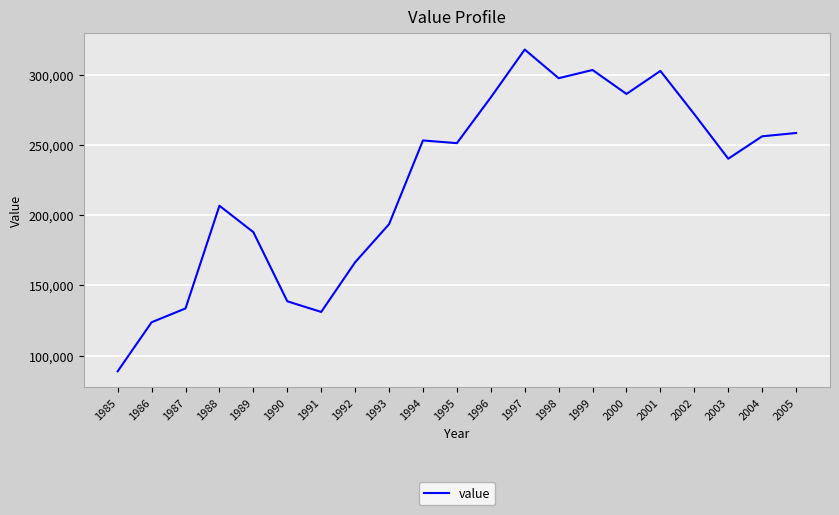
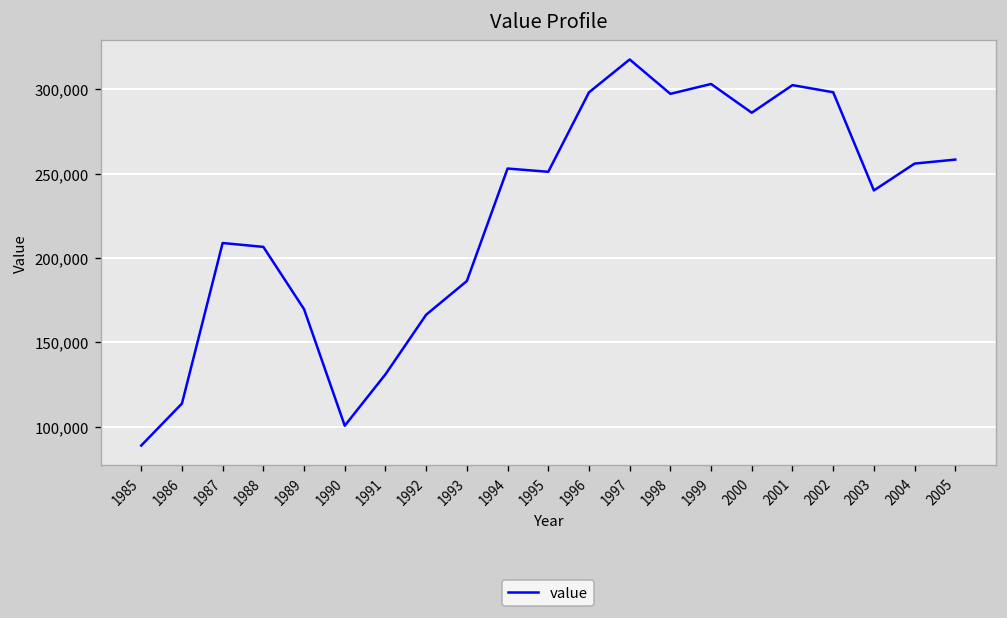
  {
    "1985": "89,000",
-   "1986": "124,000",
-   "1987": "134,000",
+   "1986": "114,000",
+   "1987": "209,000",
    "1988": "207,000",
-   "1989": "188,000",
-   "1990": "139,000",
+   "1989": "170,000",
+   "1990": "101,000",
    "1991": "131,000",
    "1992": "166,000",
-   "1993": "194,000",
+   "1993": "186,000",
    "1994": "253,000",
    "1995": "251,000",
-   "1996": "284,000",
+   "1996": "298,000",
    "1997": "318,000",
    "1998": "297,000",
    "1999": "303,000",
    "2000": "286,000",
    "2001": "303,000",
-   "2002": "272,000",
+   "2002": "298,000",
    "2003": "240,000",
    "2004": "256,000",
    "2005": "258,000"
  }
